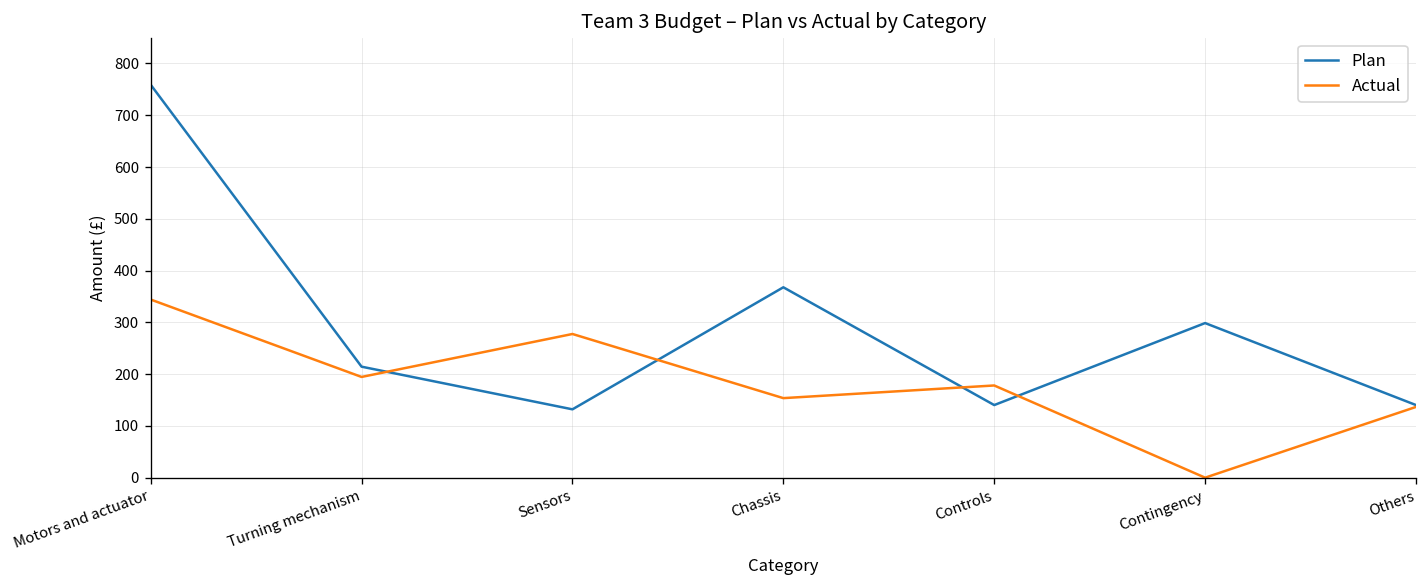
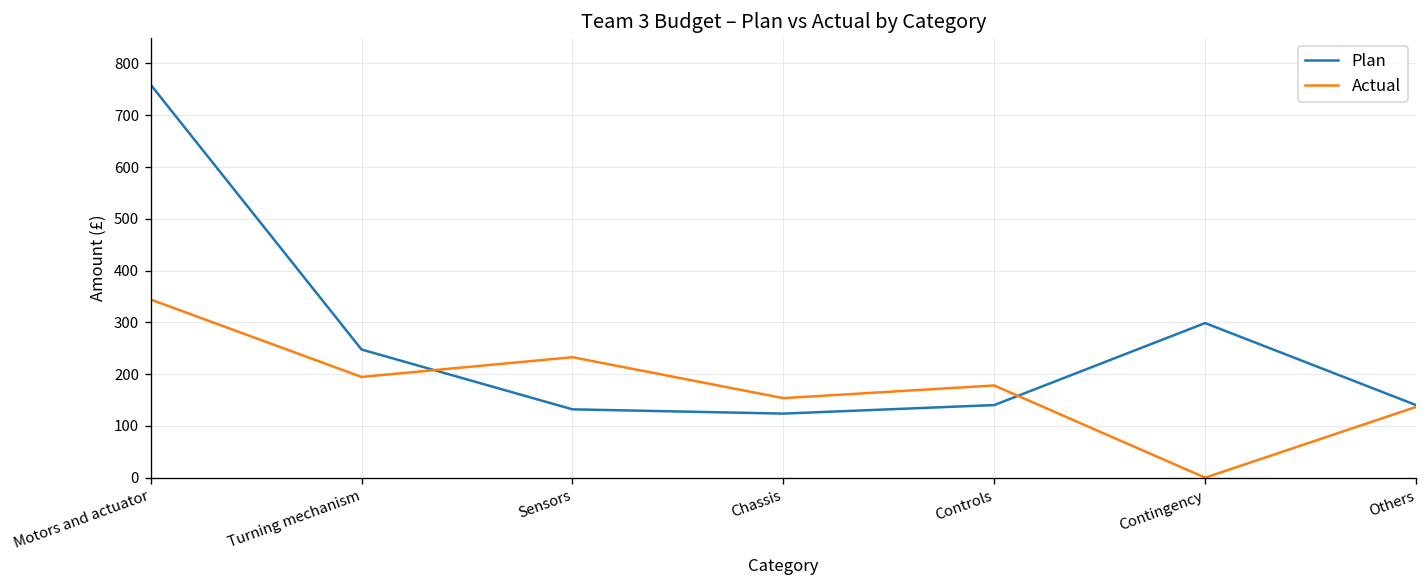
  {
    "Plan": {
      "Motors and actuator": 760,
-     "Turning mechanism": 210,
+     "Turning mechanism": 250,
      "Sensors": 130,
-     "Chassis": 370,
+     "Chassis": 120,
      "Controls": 140,
      "Contingency": 300
    },
    "Actual": {
      "Motors and actuator": 340,
      "Turning mechanism": 190,
-     "Sensors": 280,
+     "Sensors": 230,
      "Chassis": 150,
      "Controls": 180,
      "Contingency": 0
    }
  }
